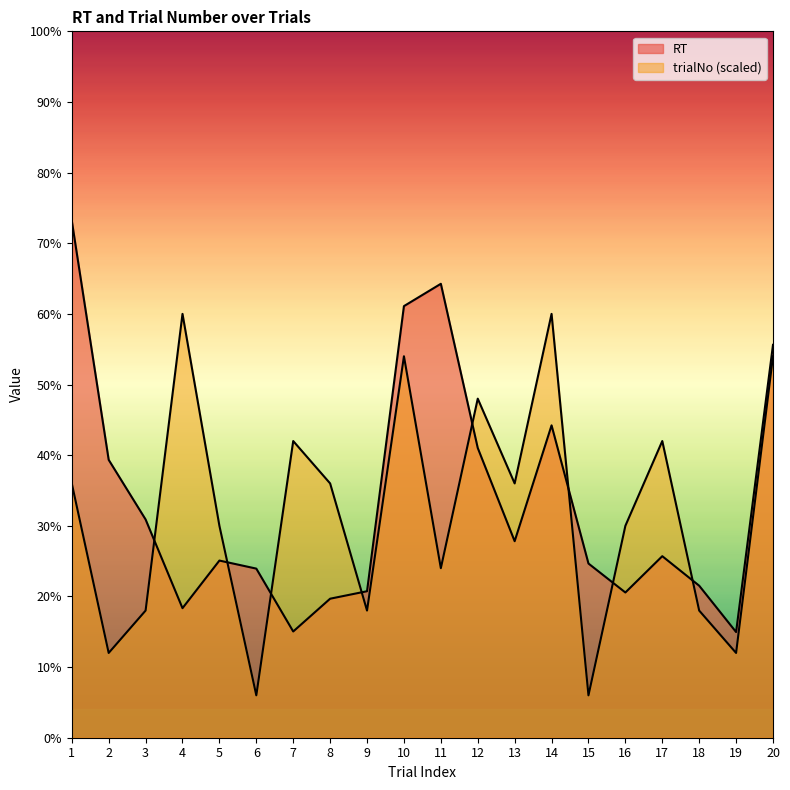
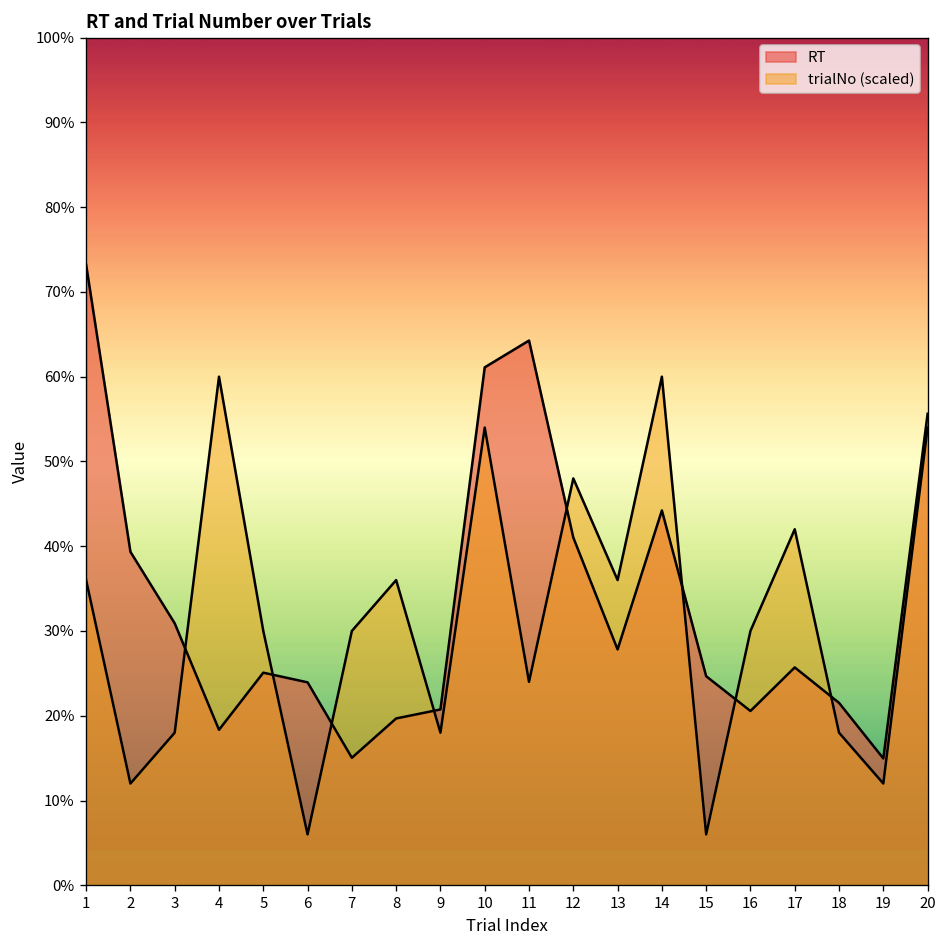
  {
    "RT": {
      "1": "73%",
      "2": "39%",
      "3": "31%",
      "4": "18%",
      "5": "25%",
      "6": "24%",
      "7": "15%",
      "8": "20%",
      "9": "21%",
      "10": "61%",
      "11": "64%",
      "12": "41%",
      "13": "28%",
      "14": "44%",
      "15": "25%",
      "16": "21%",
      "17": "26%",
      "18": "22%",
      "19": "15%",
      "20": "56%"
    },
    "trialNo (scaled)": {
      "1": "36%",
      "2": "12%",
      "3": "18%",
      "4": "60%",
      "5": "30%",
      "6": "6%",
-     "7": "42%",
+     "7": "30%",
      "8": "36%",
      "9": "18%",
      "10": "54%",
      "11": "24%",
      "12": "48%",
      "13": "36%",
      "14": "60%",
      "15": "6%",
      "16": "30%",
      "17": "42%",
      "18": "18%",
      "19": "12%",
      "20": "54%"
    }
  }
